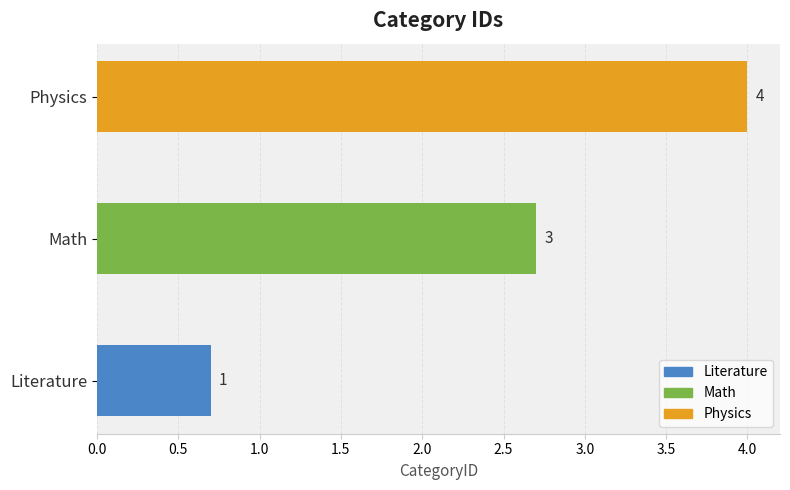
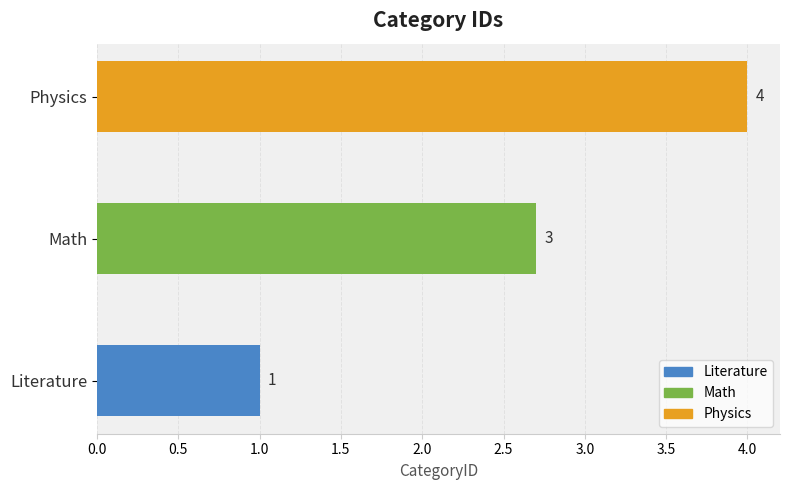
  {
-   "Literature": 0.7
+   "Literature": 1.0
  }
